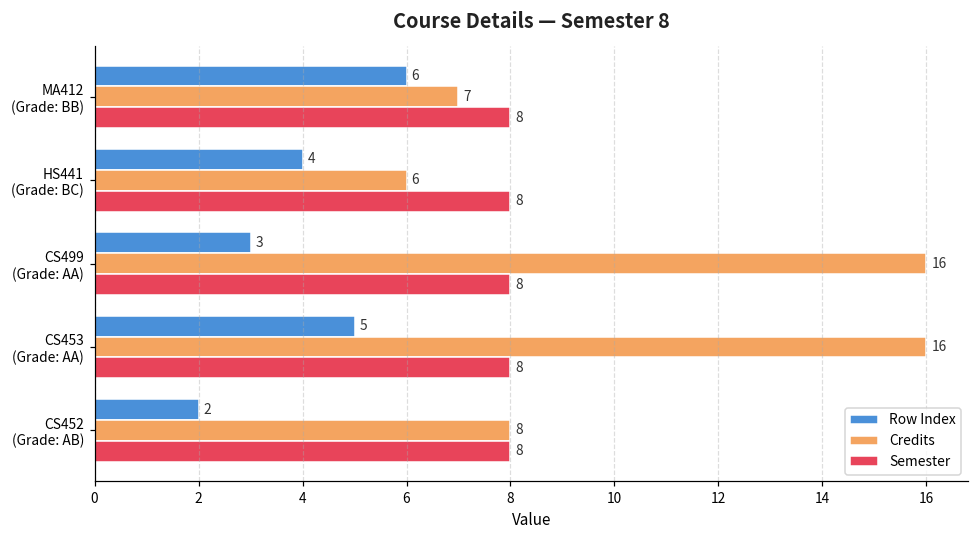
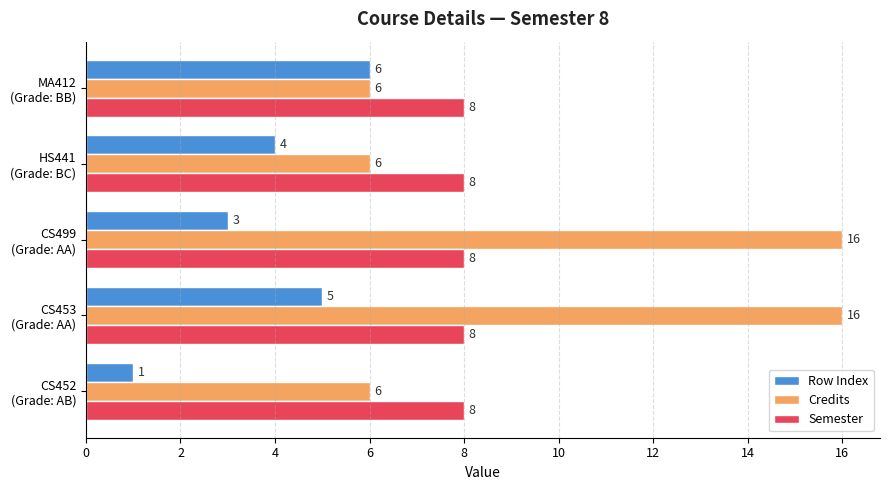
  {
    "Row Index": {
      "MA412 (Grade: BB)": 6,
      "HS441 (Grade: BC)": 4,
      "CS499 (Grade: AA)": 3,
      "CS453 (Grade: AA)": 5,
-     "CS452 (Grade: AB)": 2
+     "CS452 (Grade: AB)": 1
    },
    "Credits": {
-     "MA412 (Grade: BB)": 7,
+     "MA412 (Grade: BB)": 6,
      "HS441 (Grade: BC)": 6,
      "CS499 (Grade: AA)": 16,
      "CS453 (Grade: AA)": 16,
-     "CS452 (Grade: AB)": 8
+     "CS452 (Grade: AB)": 6
    },
    "Semester": {
      "MA412 (Grade: BB)": 8,
      "HS441 (Grade: BC)": 8,
      "CS499 (Grade: AA)": 8,
      "CS453 (Grade: AA)": 8,
      "CS452 (Grade: AB)": 8
    }
  }
